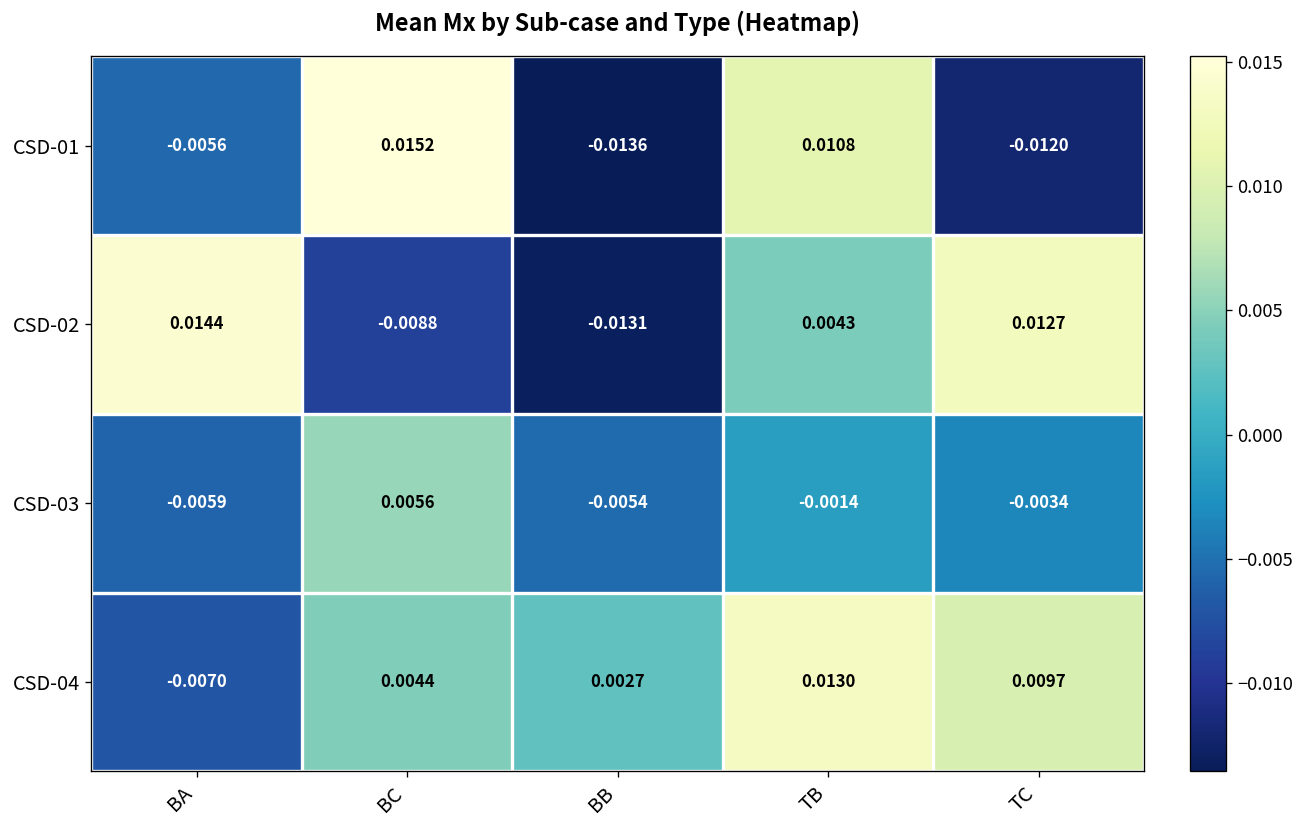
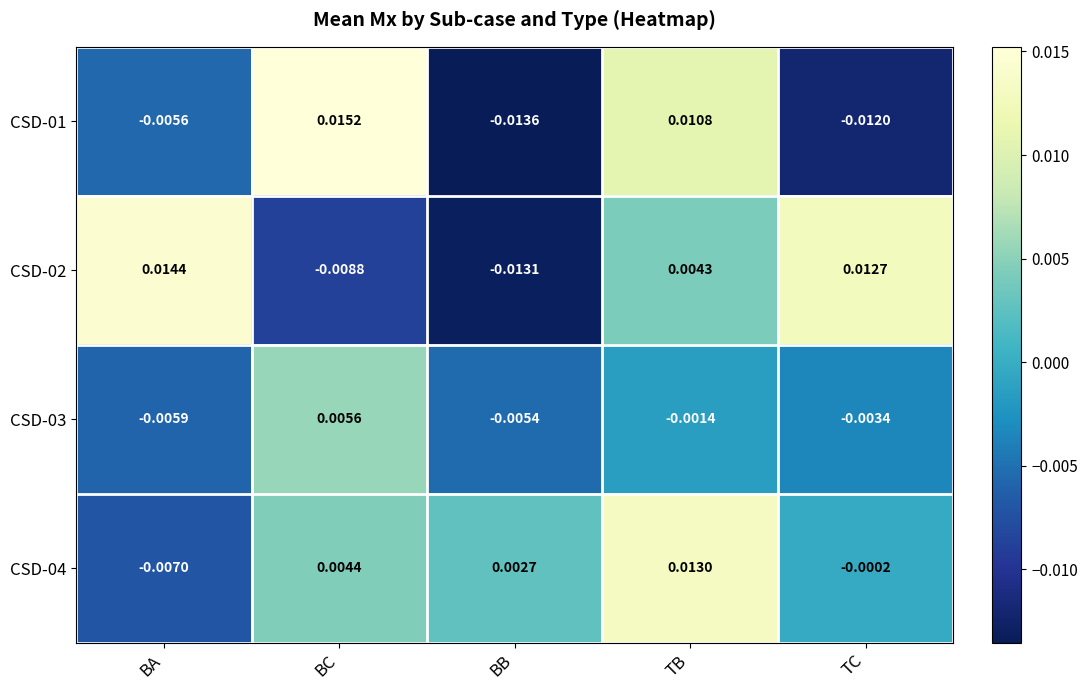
  {
    "CSD-01": {
      "BA": -0.0056,
      "BC": 0.0152,
      "BB": -0.0136,
      "TB": 0.0108,
      "TC": -0.0120
    },
    "CSD-02": {
      "BA": 0.0144,
      "BC": -0.0088,
      "BB": -0.0131,
      "TB": 0.0043,
      "TC": 0.0127
    },
    "CSD-03": {
      "BA": -0.0059,
      "BC": 0.0056,
      "BB": -0.0054,
      "TB": -0.0014,
      "TC": -0.0034
    },
    "CSD-04": {
      "BA": -0.0070,
      "BC": 0.0044,
      "BB": 0.0027,
      "TB": 0.0130,
-     "TC": 0.0097
+     "TC": -0.0002
    }
  }
